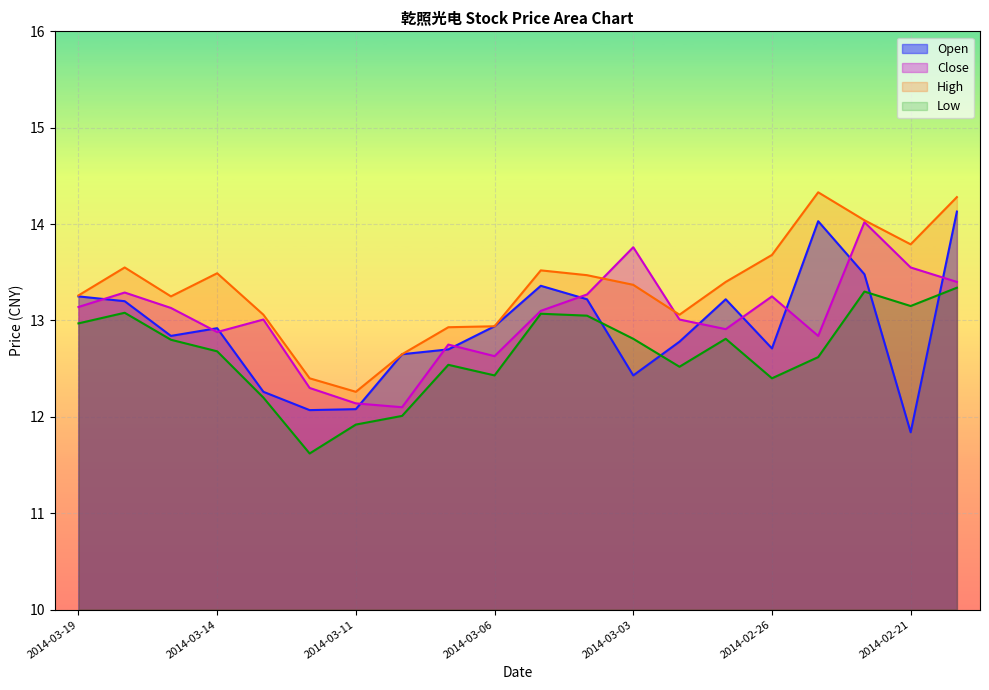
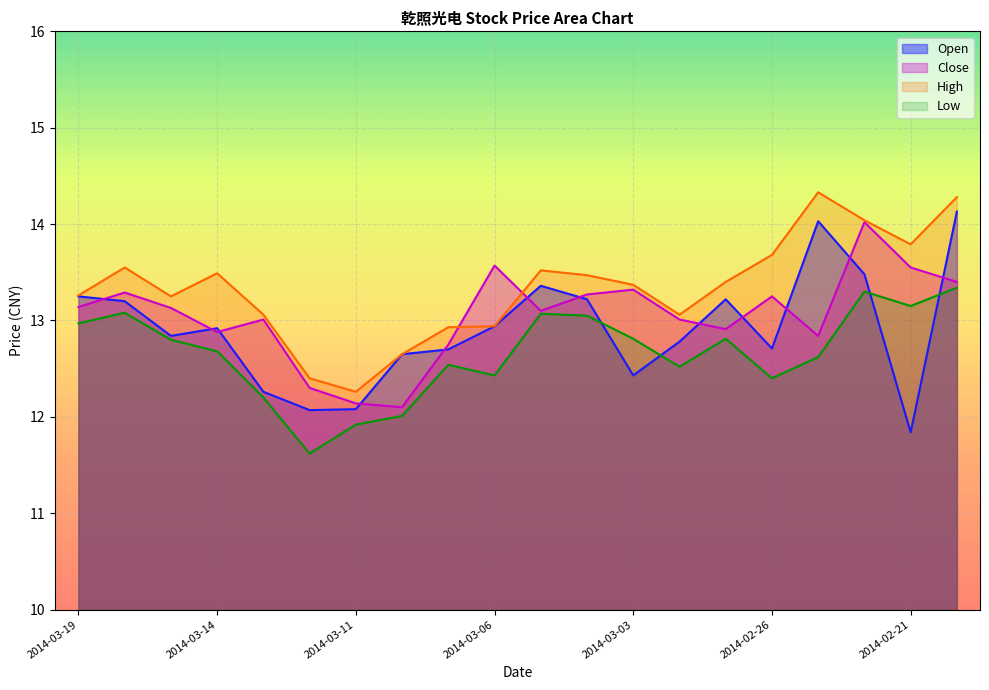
  {
    "Open": {
      "2014-03-14": 12.9,
      "2014-03-11": 12.1,
      "2014-03-03": 12.4,
      "2014-02-26": 12.7,
      "2014-02-21": 11.8
    },
    "Close": {
      "2014-03-19": 13.1,
      "2014-03-14": 12.9,
      "2014-03-11": 12.1,
-     "2014-03-06": 12.6,
-     "2014-03-03": 13.8,
+     "2014-03-06": 13.6,
+     "2014-03-03": 13.3,
      "2014-02-26": 13.3,
      "2014-02-21": 13.6
    },
    "High": {
      "2014-03-14": 13.5,
      "2014-03-11": 12.3,
      "2014-03-03": 13.4,
      "2014-02-26": 13.7,
      "2014-02-21": 13.8
    },
    "Low": {
      "2014-03-19": 13.0,
      "2014-03-14": 12.7,
      "2014-03-11": 11.9,
      "2014-03-06": 12.4,
      "2014-03-03": 12.8,
      "2014-02-26": 12.4,
      "2014-02-21": 13.2
    }
  }
